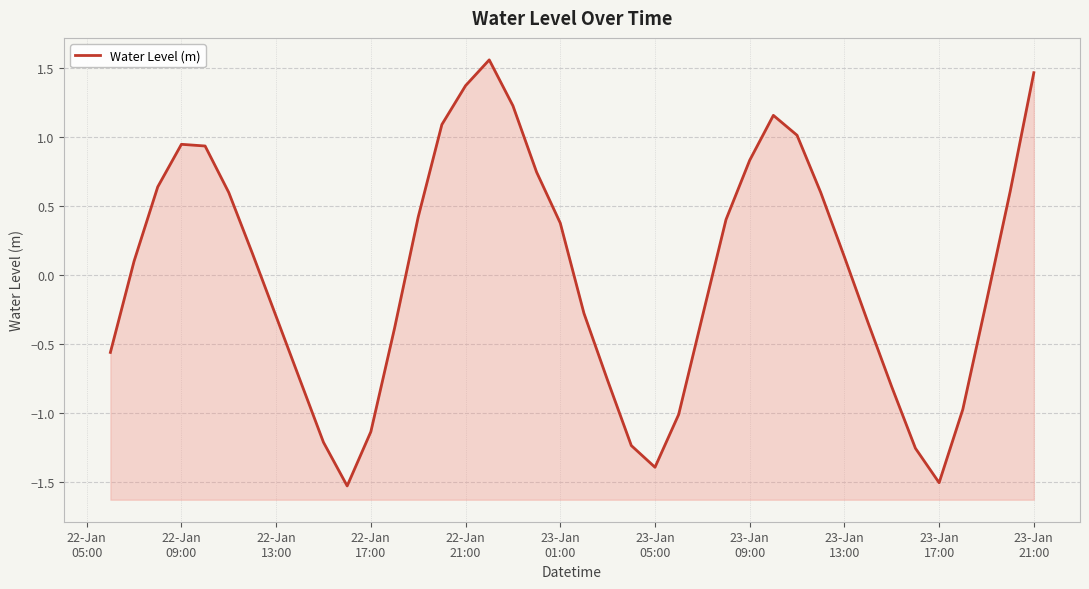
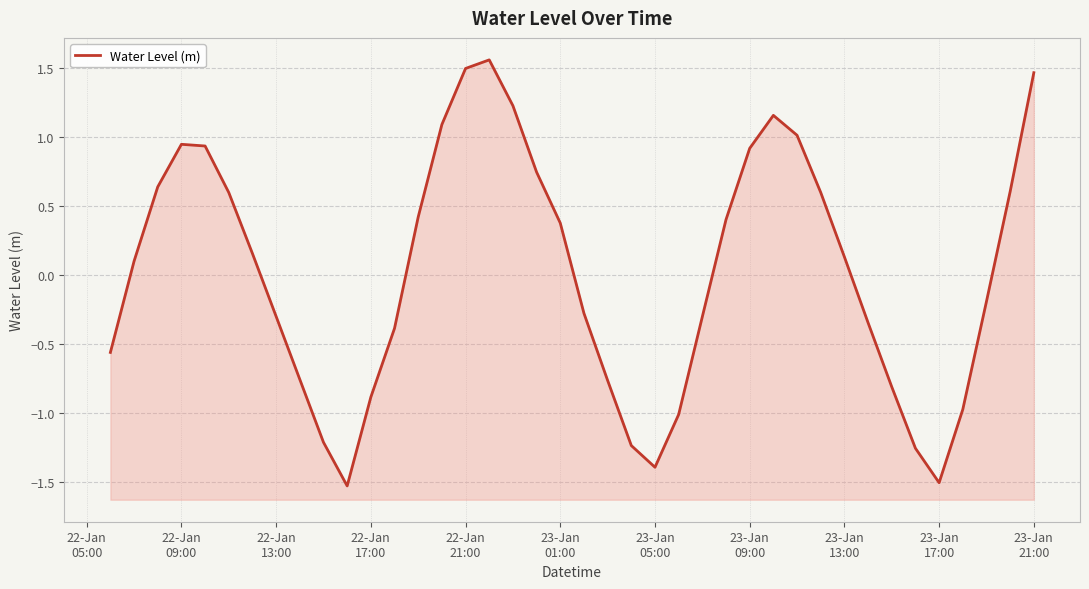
  {
    "22-Jan 09:00": 0.94,
    "22-Jan 13:00": -0.30,
-   "22-Jan 17:00": -1.14,
-   "22-Jan 21:00": 1.37,
+   "22-Jan 17:00": -0.89,
+   "22-Jan 21:00": 1.49,
    "23-Jan 01:00": 0.37,
    "23-Jan 05:00": -1.39,
-   "23-Jan 09:00": 0.83,
+   "23-Jan 09:00": 0.92,
    "23-Jan 13:00": 0.13,
    "23-Jan 17:00": -1.51,
    "23-Jan 21:00": 1.46
  }
